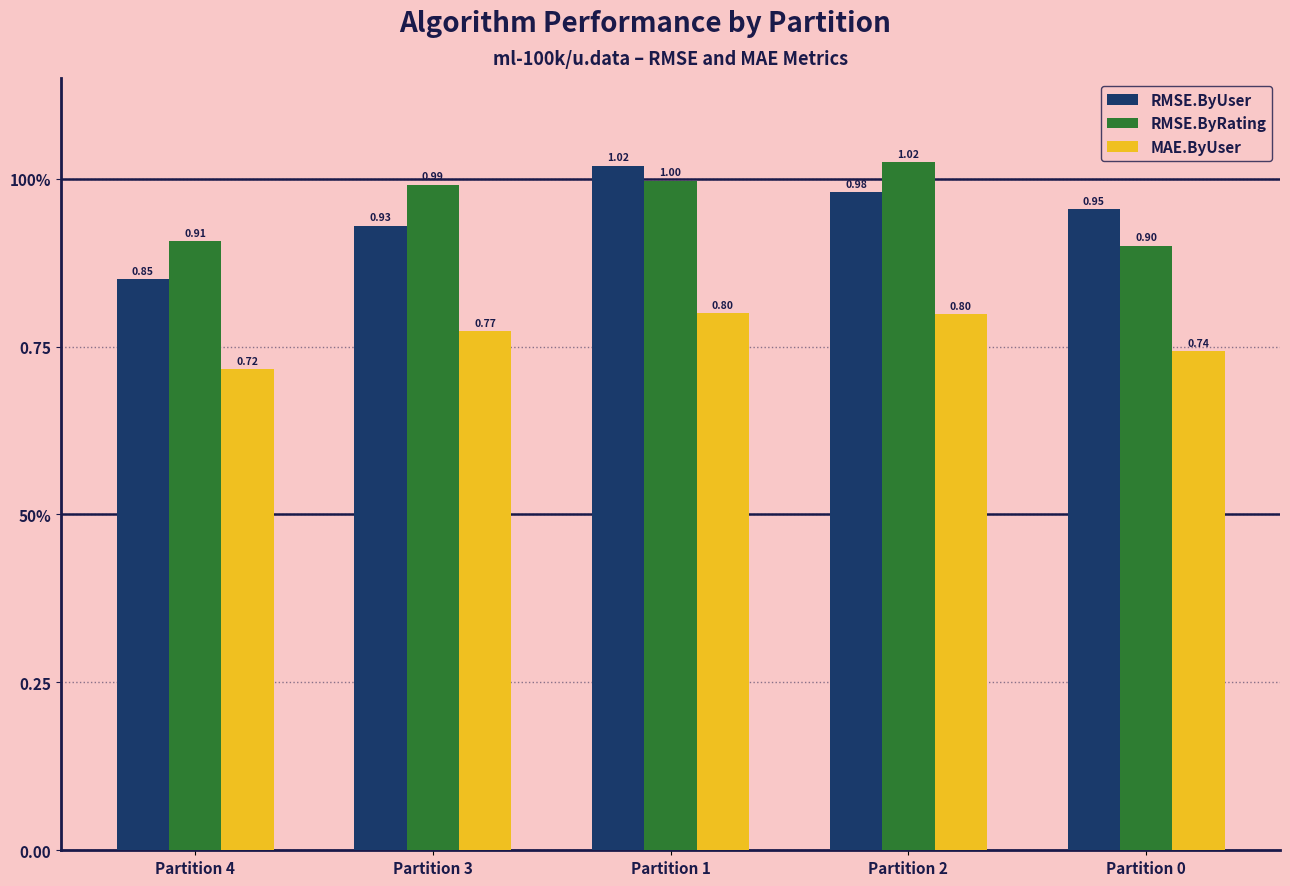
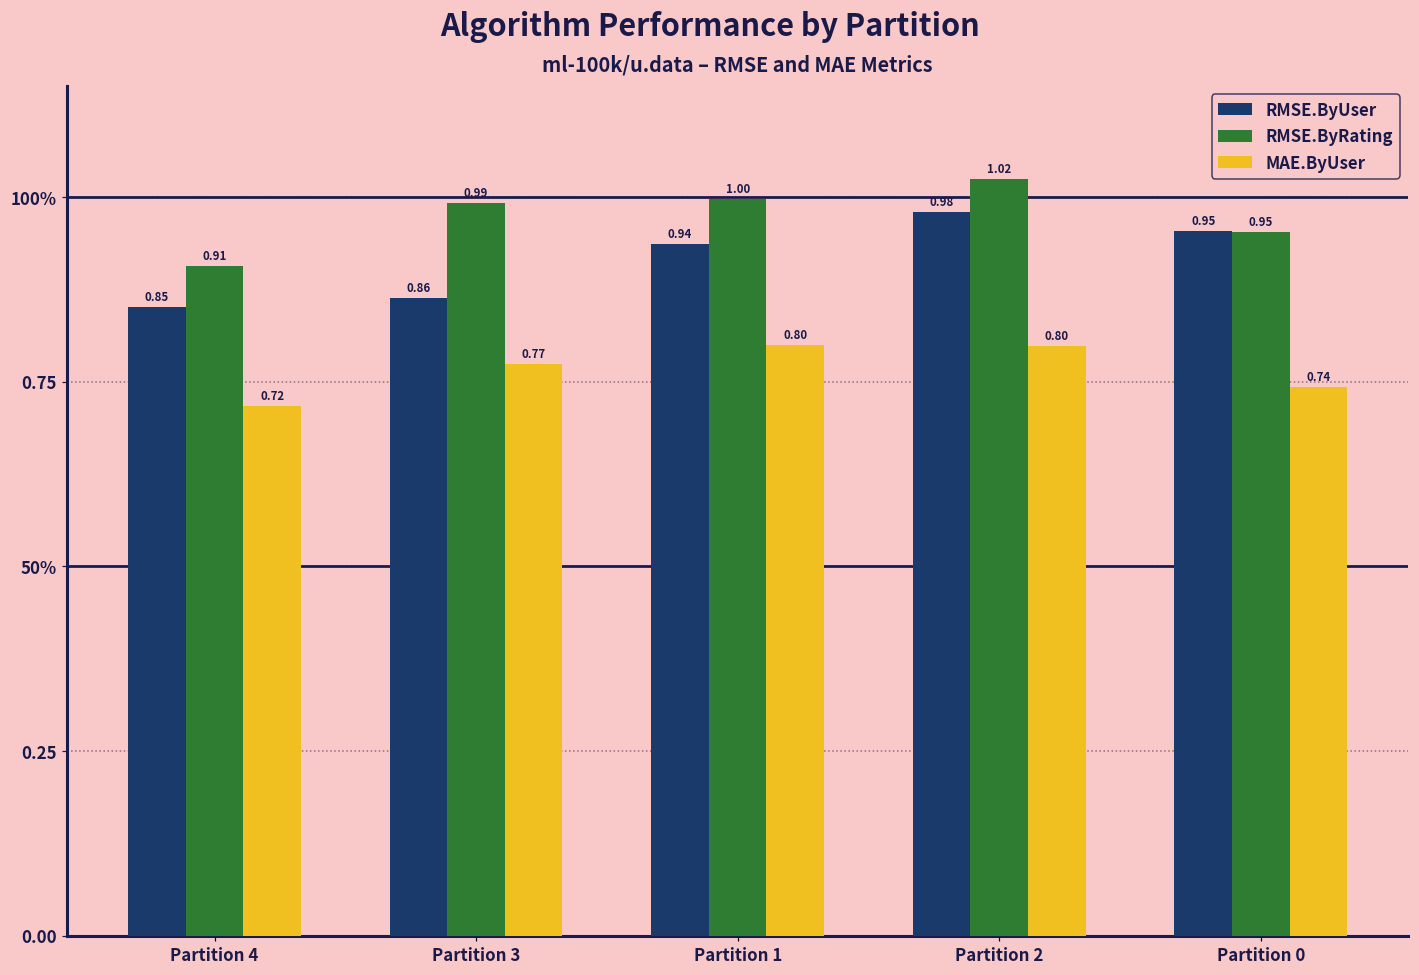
  {
    "RMSE.ByUser": {
      "Partition 4": 0.85,
-     "Partition 3": 0.93,
-     "Partition 1": 1.02,
+     "Partition 3": 0.86,
+     "Partition 1": 0.94,
      "Partition 2": 0.98,
      "Partition 0": 0.95
    },
    "RMSE.ByRating": {
      "Partition 4": 0.91,
      "Partition 3": 0.99,
      "Partition 1": 1.00,
      "Partition 2": 1.02,
-     "Partition 0": 0.90
+     "Partition 0": 0.95
    },
    "MAE.ByUser": {
      "Partition 4": 0.72,
      "Partition 3": 0.77,
      "Partition 1": 0.80,
      "Partition 2": 0.80,
      "Partition 0": 0.74
    }
  }
